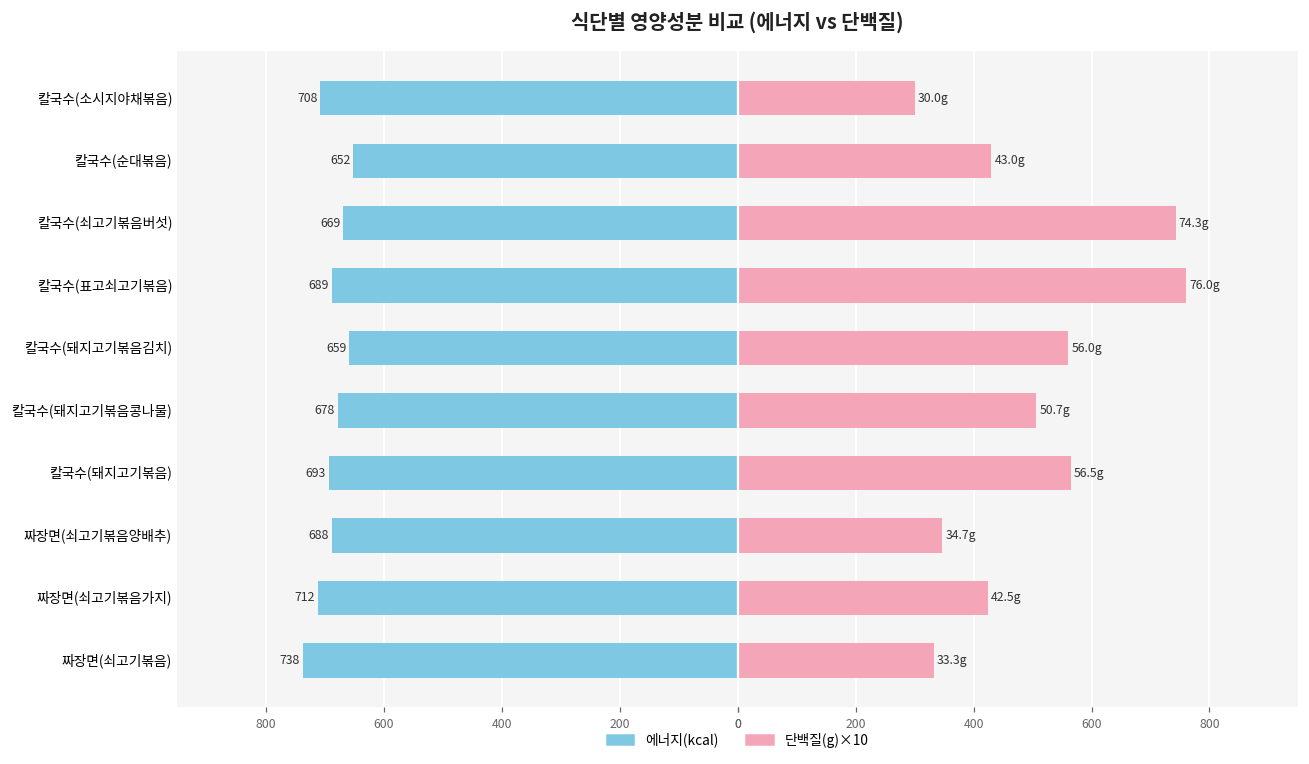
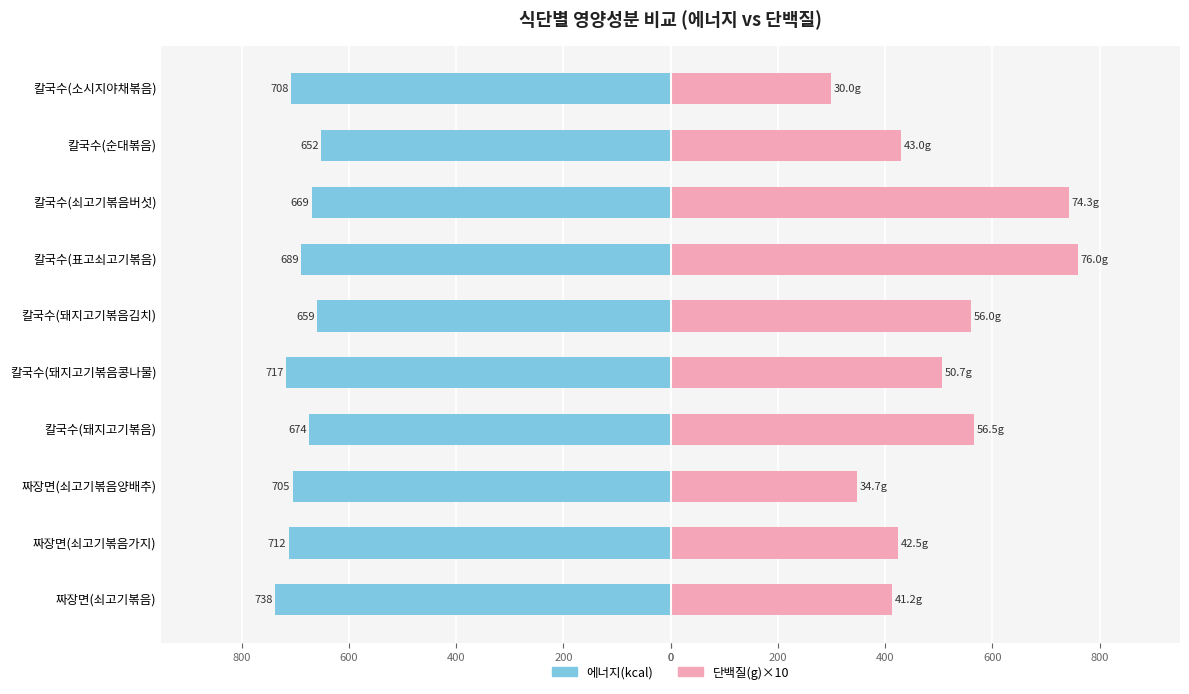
  {
    "에너지(kcal)": {
-     "칼국수(돼지고기볶음콩나물)": "678",
-     "칼국수(돼지고기볶음)": "693",
-     "짜장면(쇠고기볶음양배추)": "688"
+     "칼국수(돼지고기볶음콩나물)": "717",
+     "칼국수(돼지고기볶음)": "674",
+     "짜장면(쇠고기볶음양배추)": "705"
    },
    "단백질(g)×10": {
-     "짜장면(쇠고기볶음)": "33.3g"
+     "짜장면(쇠고기볶음)": "41.2g"
    }
  }
